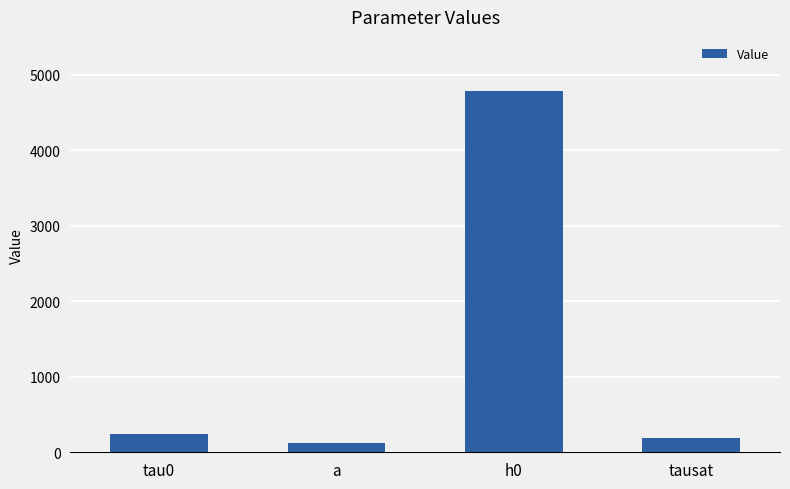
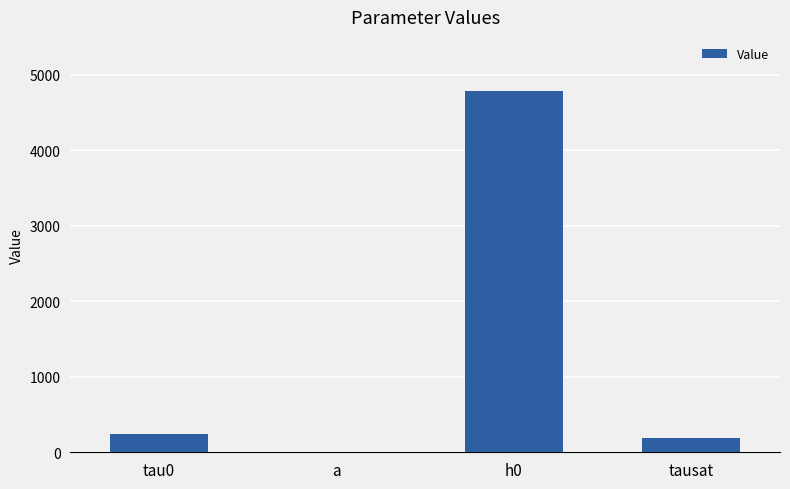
  {
    "tau0": 200,
-   "a": 100,
+   "a": 0,
    "h0": 4800,
    "tausat": 200
  }
